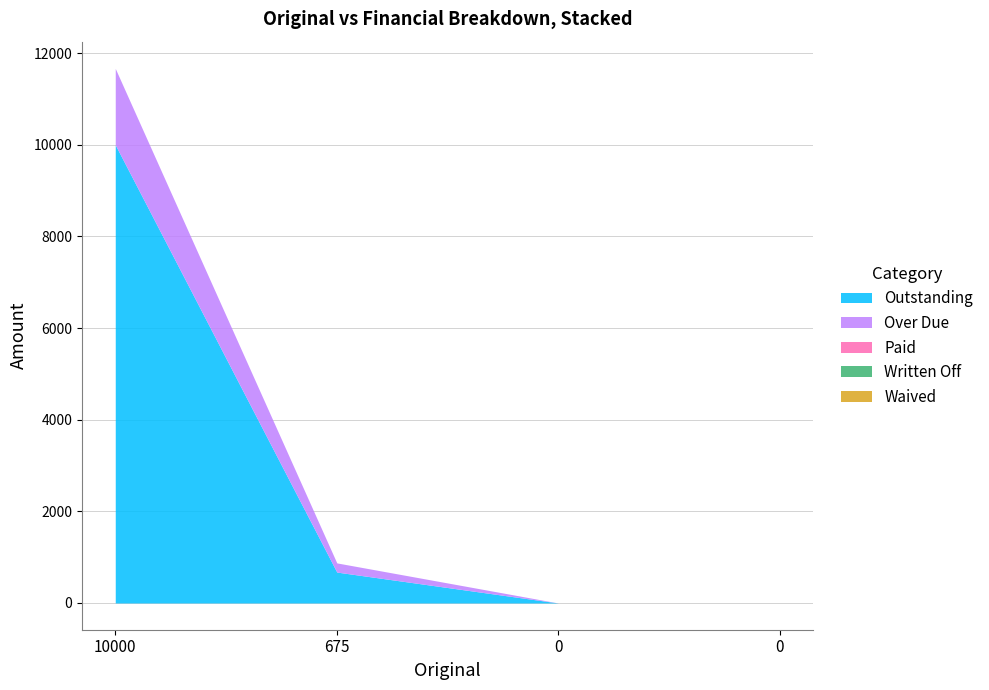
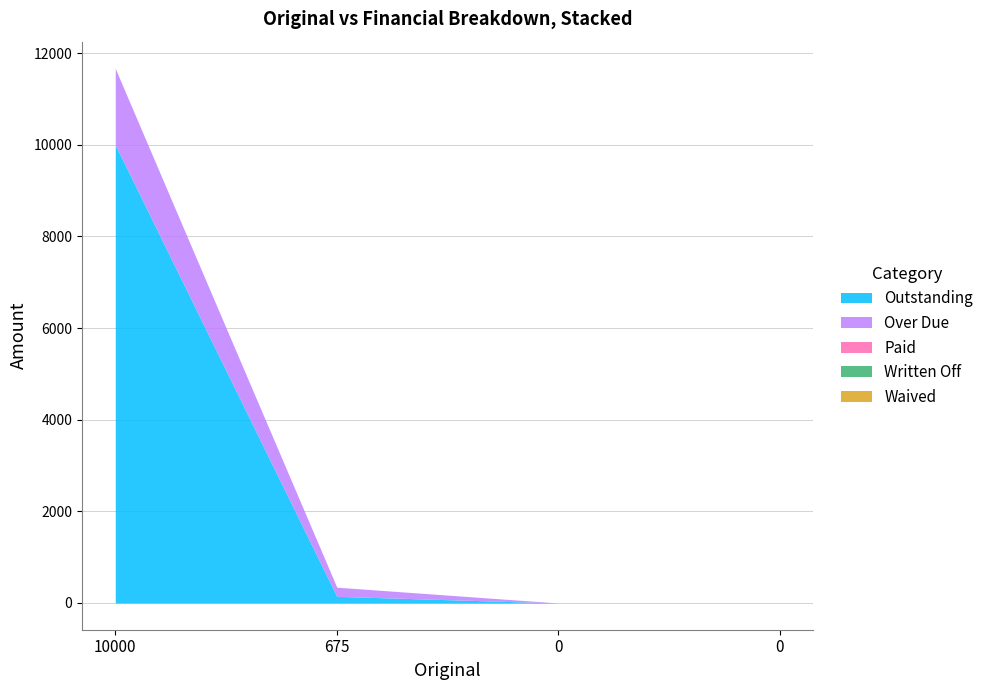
  {
    "Outstanding": {
      "10000": 10000,
-     "675": 700
+     "675": 100
    }
  }
